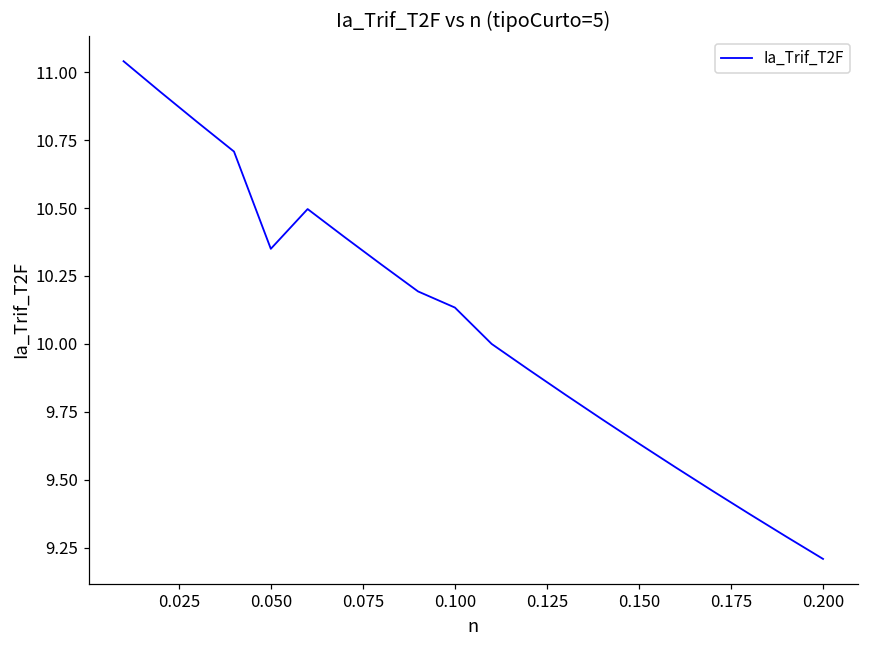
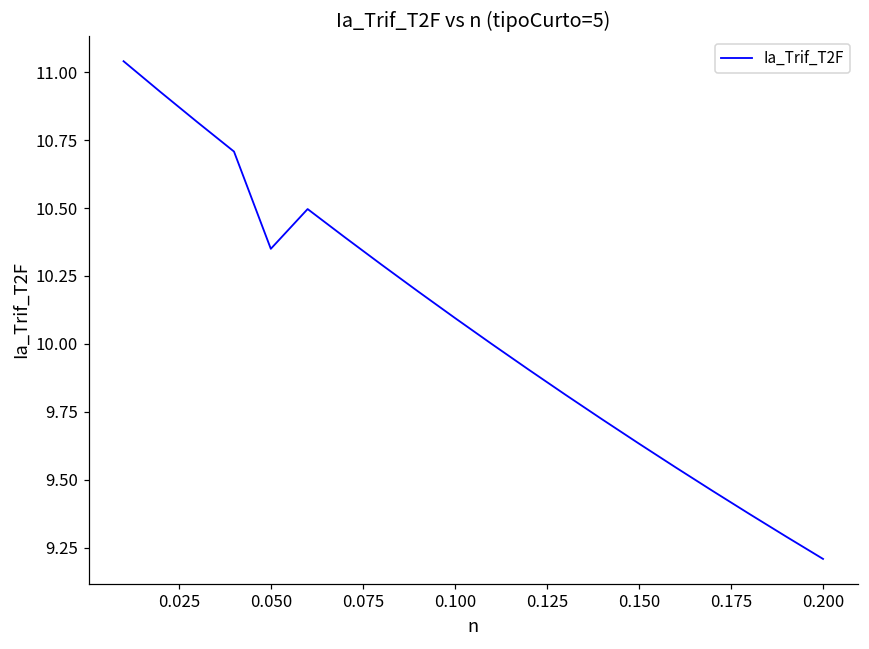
  {
    "0.050": 10.35,
-   "0.100": 10.13,
+   "0.100": 10.10,
    "0.150": 9.63,
    "0.200": 9.21
  }
